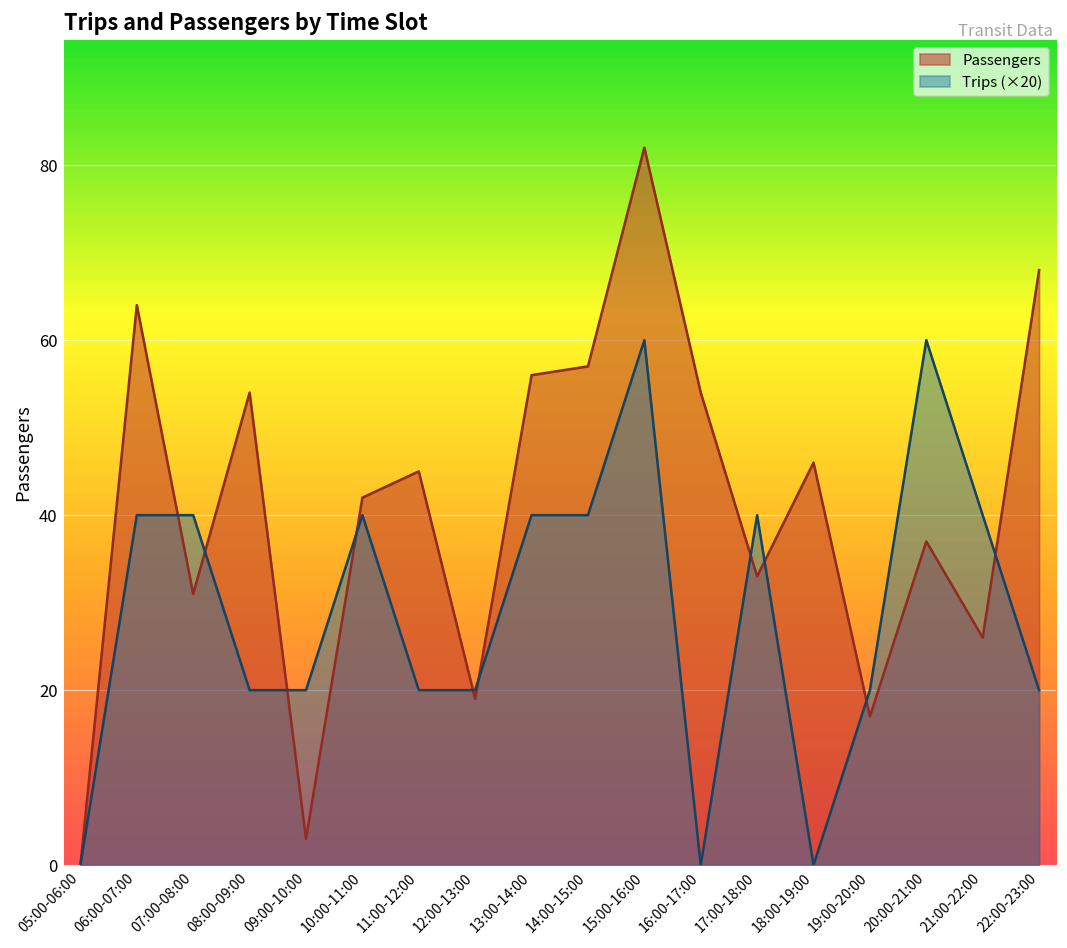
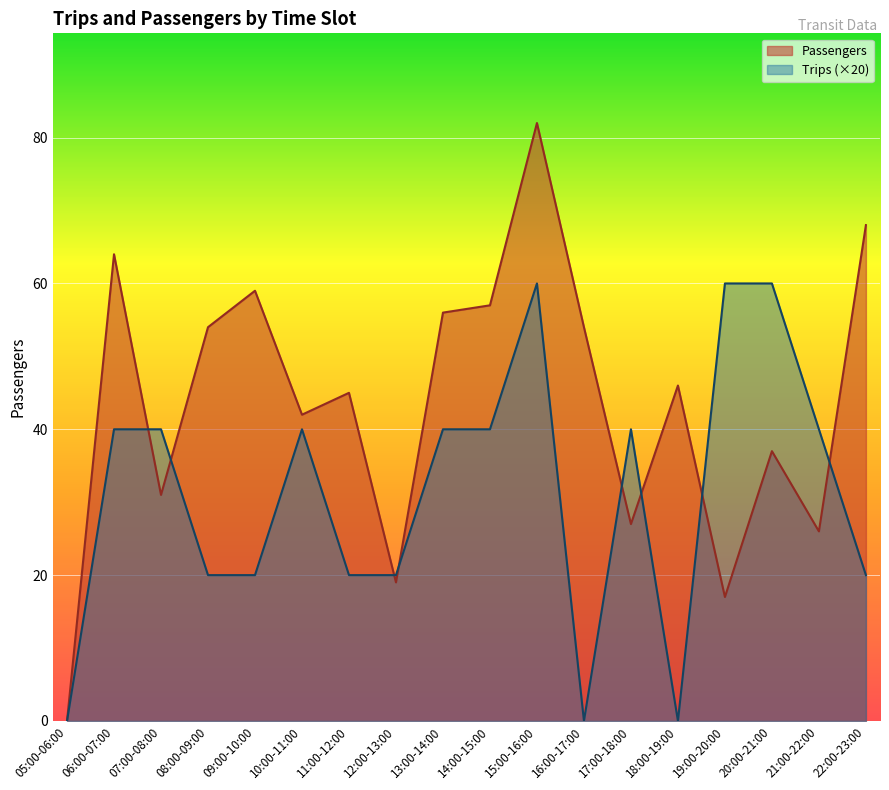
  {
    "Passengers": {
      "06:00-07:00": 64,
      "07:00-08:00": 31,
      "08:00-09:00": 54,
-     "09:00-10:00": 3,
+     "09:00-10:00": 59,
      "10:00-11:00": 42,
      "11:00-12:00": 45,
      "12:00-13:00": 19,
      "13:00-14:00": 56,
      "14:00-15:00": 57,
      "15:00-16:00": 82,
      "16:00-17:00": 54,
-     "17:00-18:00": 33,
+     "17:00-18:00": 27,
      "18:00-19:00": 46,
      "19:00-20:00": 17,
      "20:00-21:00": 37,
      "21:00-22:00": 26,
      "22:00-23:00": 68
    },
    "Trips (×20)": {
      "06:00-07:00": 40,
      "07:00-08:00": 40,
      "08:00-09:00": 20,
      "09:00-10:00": 20,
      "10:00-11:00": 40,
      "11:00-12:00": 20,
      "12:00-13:00": 20,
      "13:00-14:00": 40,
      "14:00-15:00": 40,
      "15:00-16:00": 60,
      "16:00-17:00": 0,
      "17:00-18:00": 40,
      "18:00-19:00": 0,
-     "19:00-20:00": 20,
+     "19:00-20:00": 60,
      "20:00-21:00": 60,
      "21:00-22:00": 40,
      "22:00-23:00": 20
    }
  }
